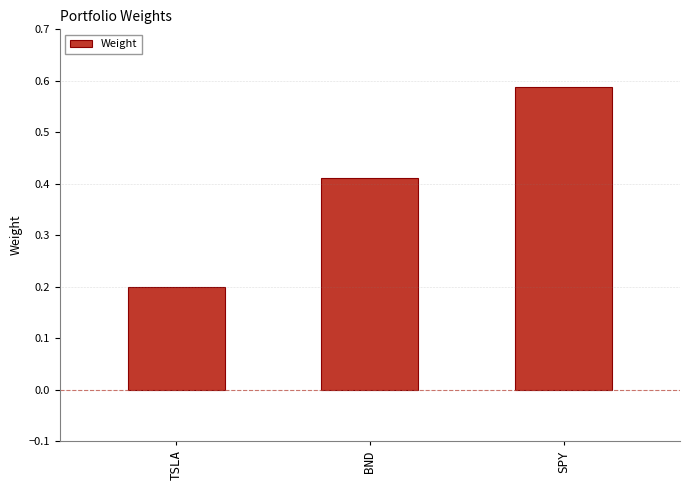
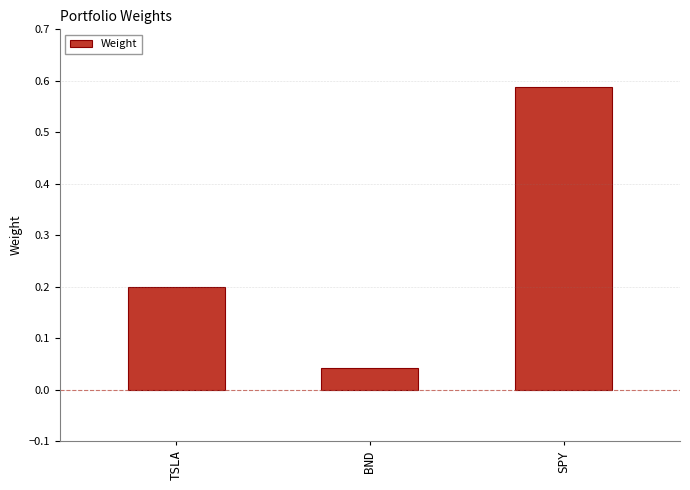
  {
    "TSLA": 0.20,
-   "BND": 0.41,
+   "BND": 0.04,
    "SPY": 0.59
  }
